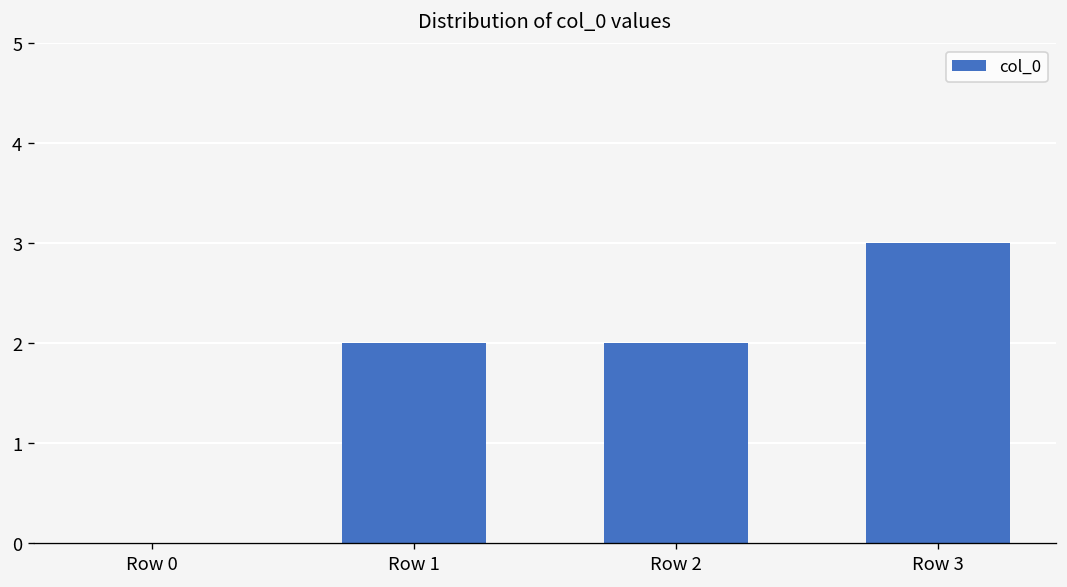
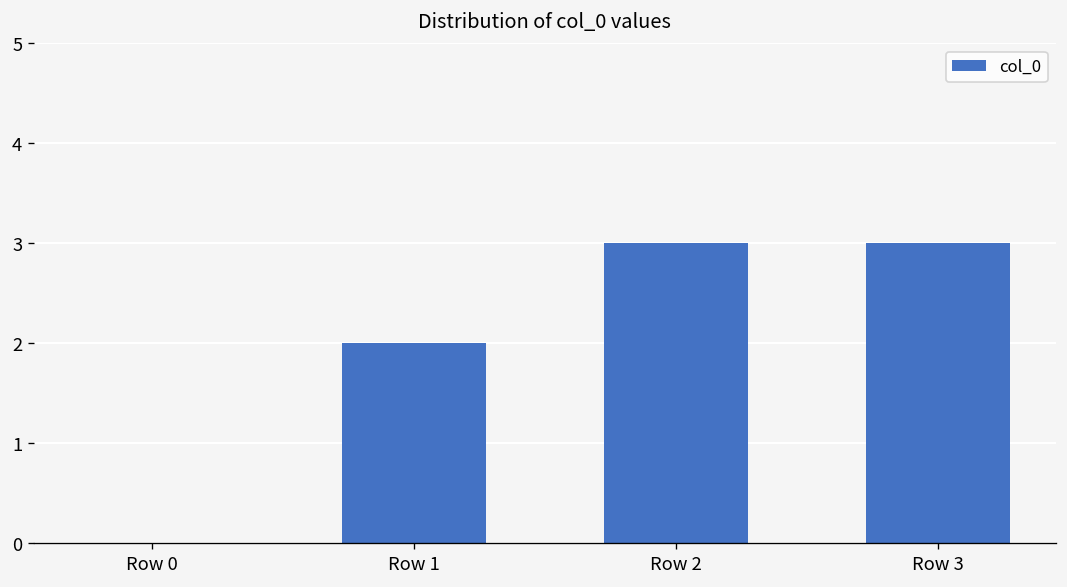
  {
    "Row 0": 0,
    "Row 1": 2,
-   "Row 2": 2,
+   "Row 2": 3,
    "Row 3": 3
  }
